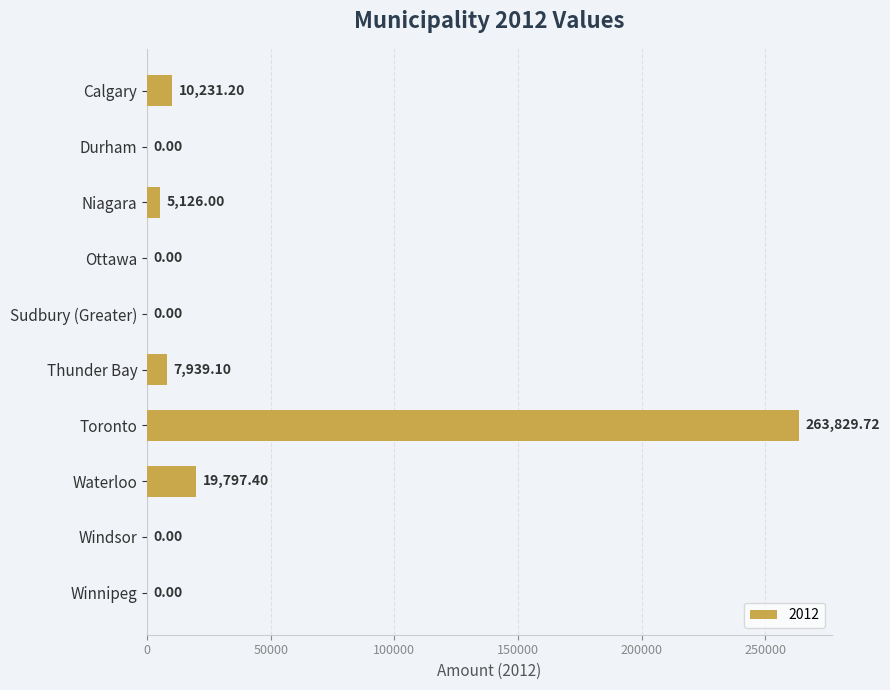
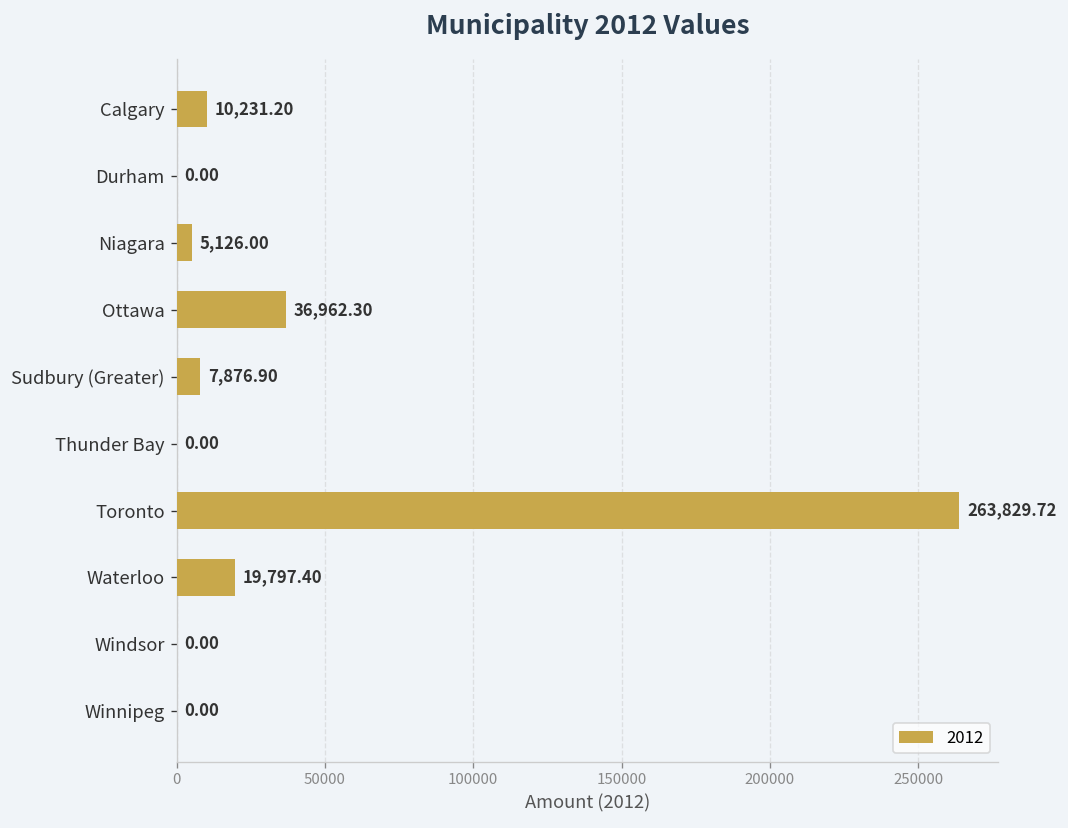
  {
    "Calgary": "10,231.20",
    "Durham": "0.00",
    "Niagara": "5,126.00",
-   "Ottawa": "0.00",
-   "Sudbury (Greater)": "0.00",
-   "Thunder Bay": "7,939.10",
+   "Ottawa": "36,962.30",
+   "Sudbury (Greater)": "7,876.90",
+   "Thunder Bay": "0.00",
    "Toronto": "263,829.72",
    "Waterloo": "19,797.40",
    "Windsor": "0.00",
    "Winnipeg": "0.00"
  }
